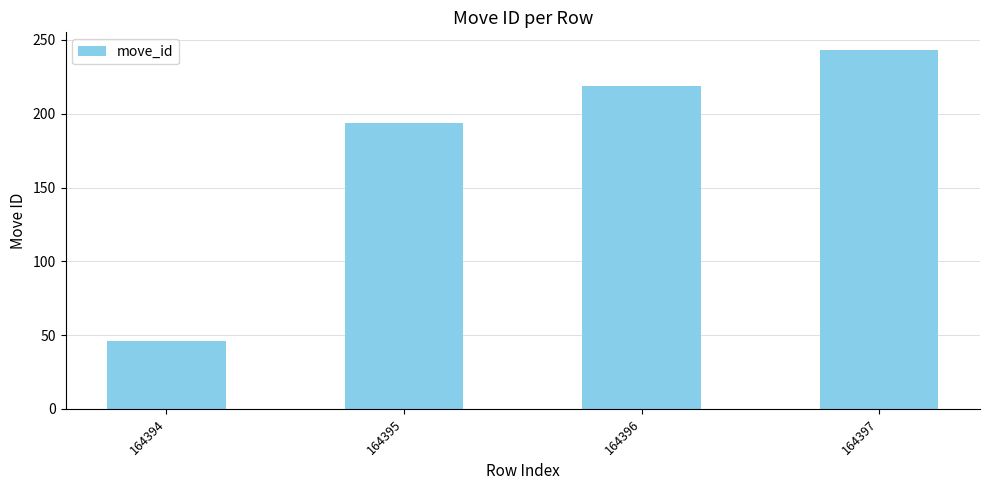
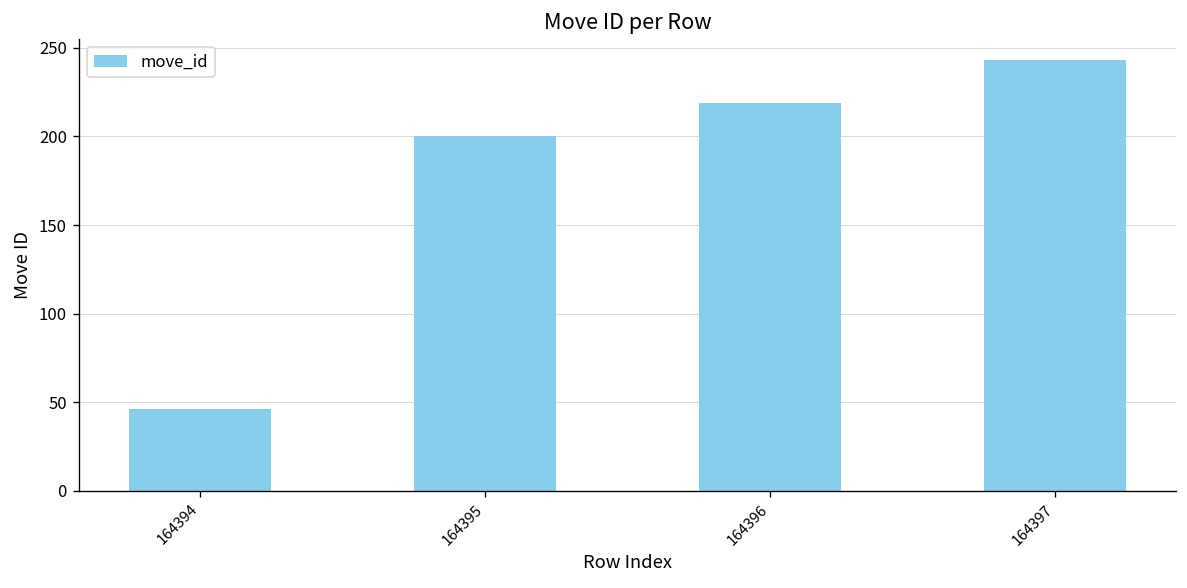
  {
    "164394": 46,
-   "164395": 194,
+   "164395": 200,
    "164396": 219,
    "164397": 243
  }
